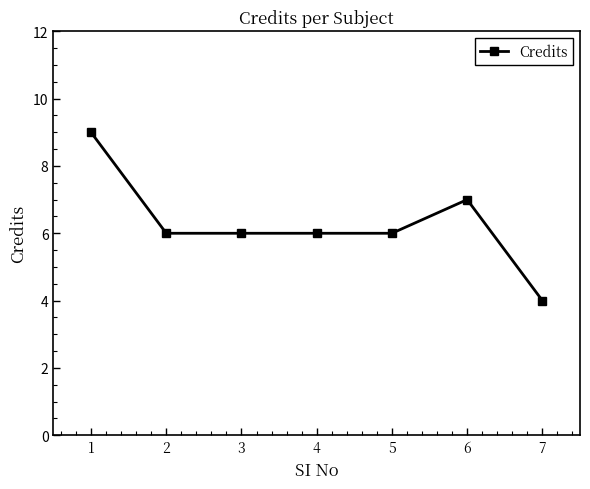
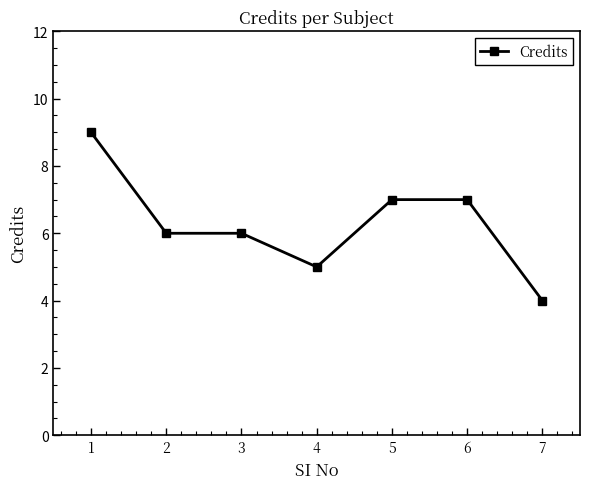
  {
    "1": 9,
    "2": 6,
    "3": 6,
-   "4": 6,
-   "5": 6,
+   "4": 5,
+   "5": 7,
    "6": 7,
    "7": 4
  }
